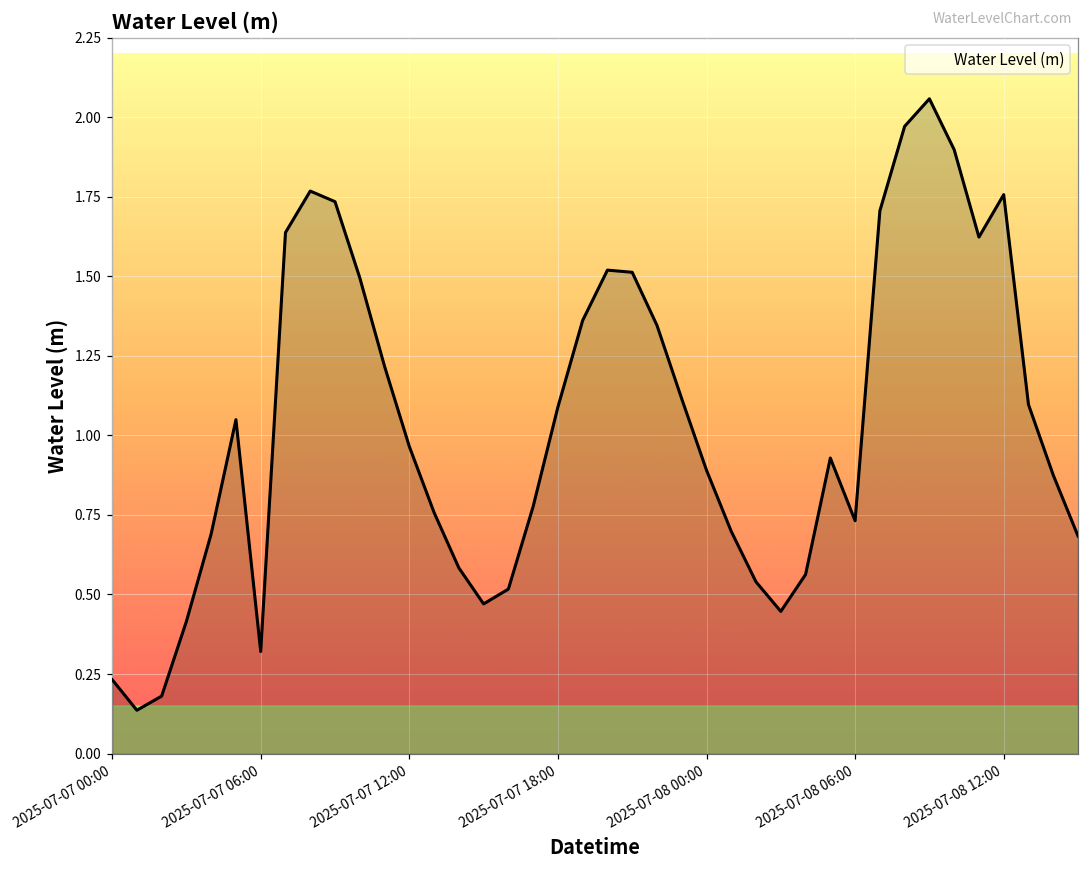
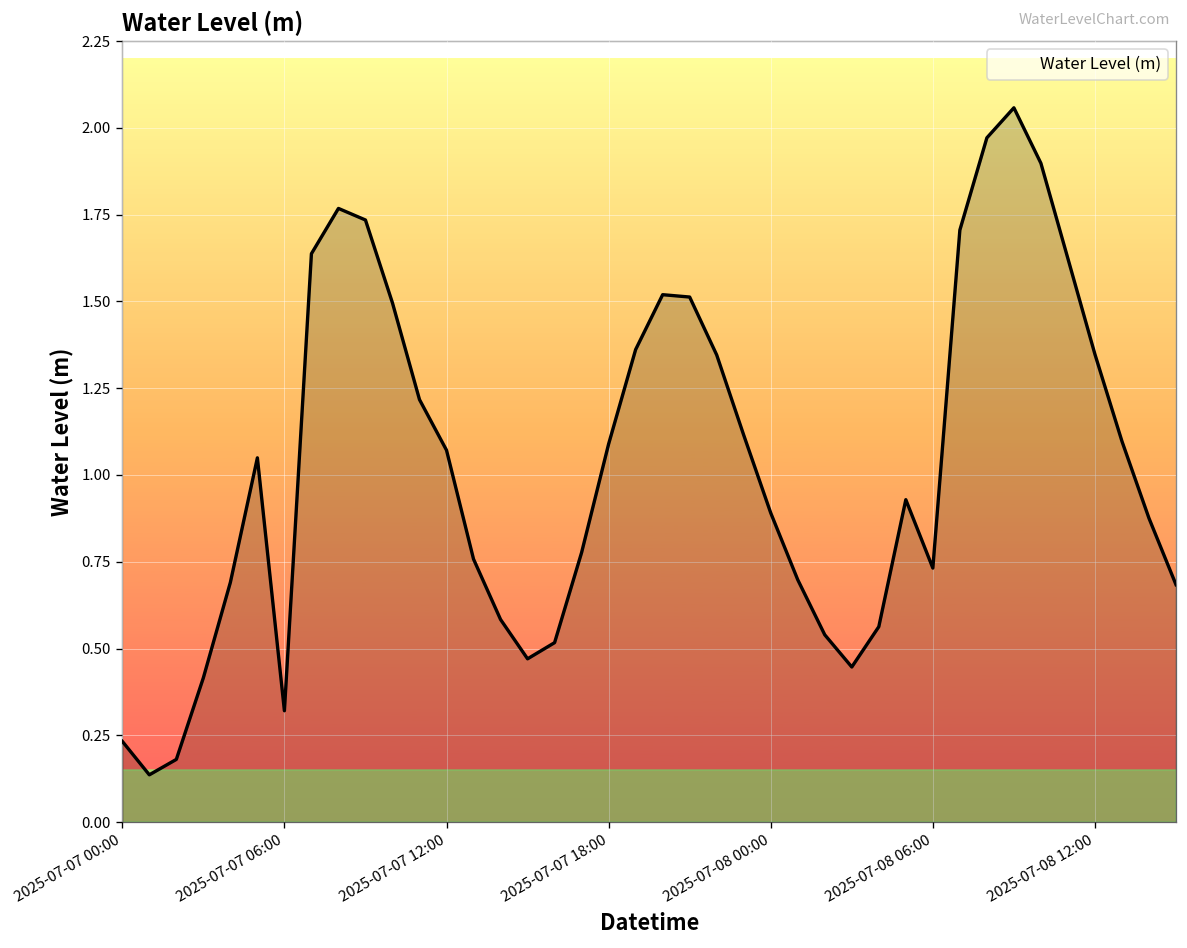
  {
    "2025-07-07 00:00": 0.23,
    "2025-07-07 06:00": 0.32,
-   "2025-07-07 12:00": 0.97,
+   "2025-07-07 12:00": 1.07,
    "2025-07-07 18:00": 1.09,
    "2025-07-08 00:00": 0.89,
    "2025-07-08 06:00": 0.73,
-   "2025-07-08 12:00": 1.76
+   "2025-07-08 12:00": 1.35
  }
